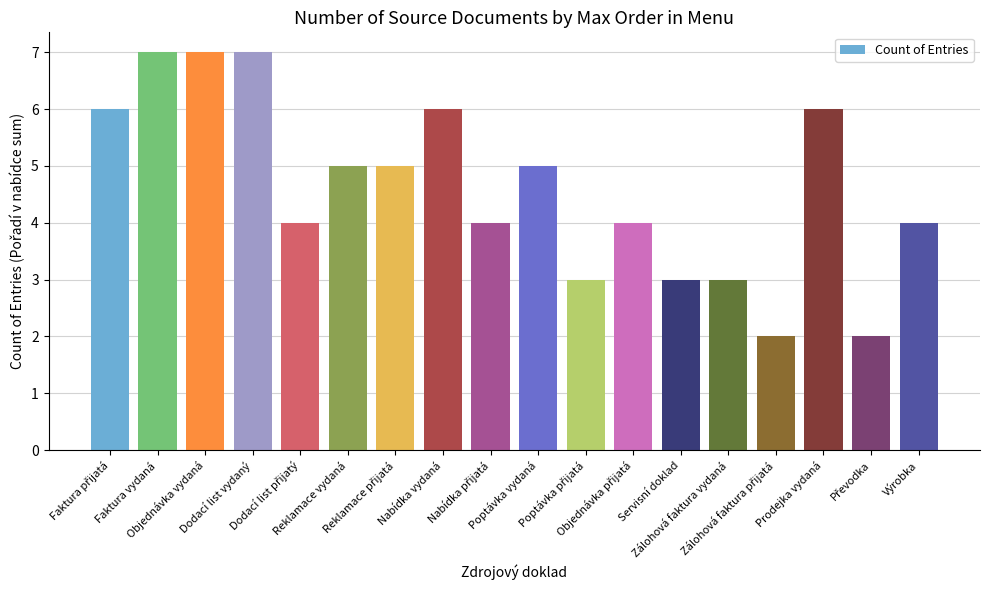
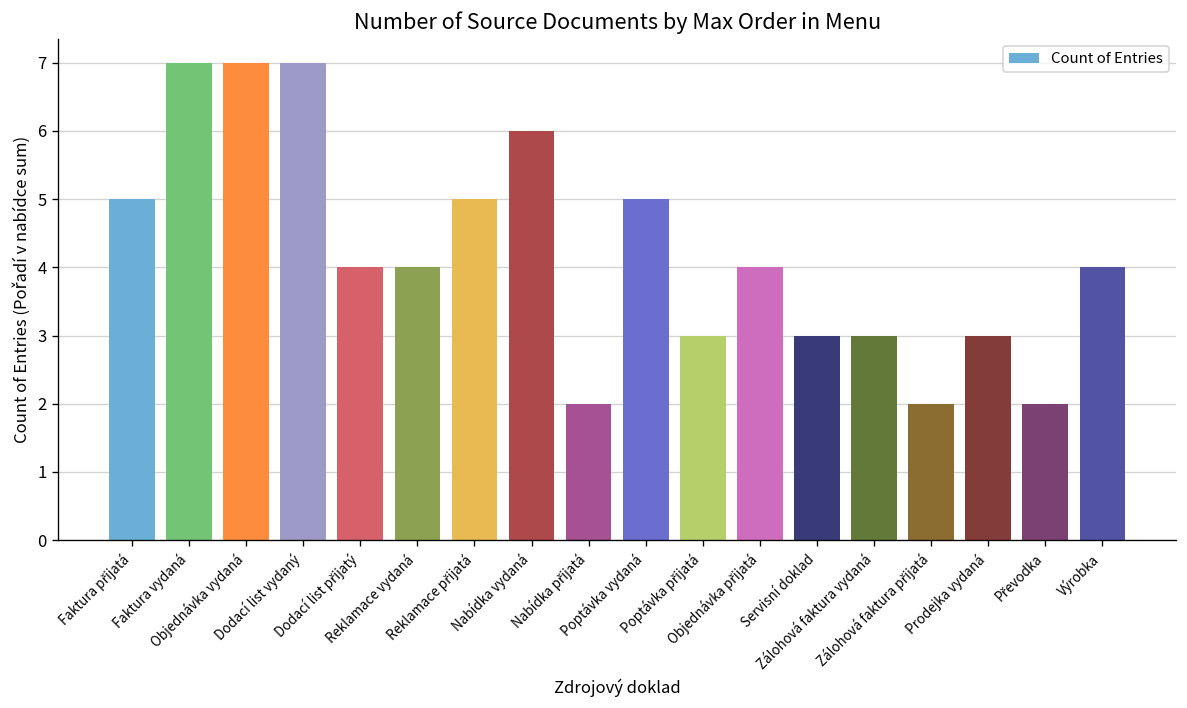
  {
-   "Faktura přijatá": 6,
+   "Faktura přijatá": 5,
    "Faktura vydaná": 7,
    "Objednávka vydaná": 7,
    "Dodací list vydaný": 7,
    "Dodací list přijatý": 4,
-   "Reklamace vydaná": 5,
+   "Reklamace vydaná": 4,
    "Reklamace přijatá": 5,
    "Nabídka vydaná": 6,
-   "Nabídka přijatá": 4,
+   "Nabídka přijatá": 2,
    "Poptávka vydaná": 5,
    "Poptávka přijatá": 3,
    "Objednávka přijatá": 4,
    "Servisní doklad": 3,
    "Zálohová faktura vydaná": 3,
    "Zálohová faktura přijatá": 2,
-   "Prodejka vydaná": 6,
+   "Prodejka vydaná": 3,
    "Převodka": 2,
    "Výrobka": 4
  }
